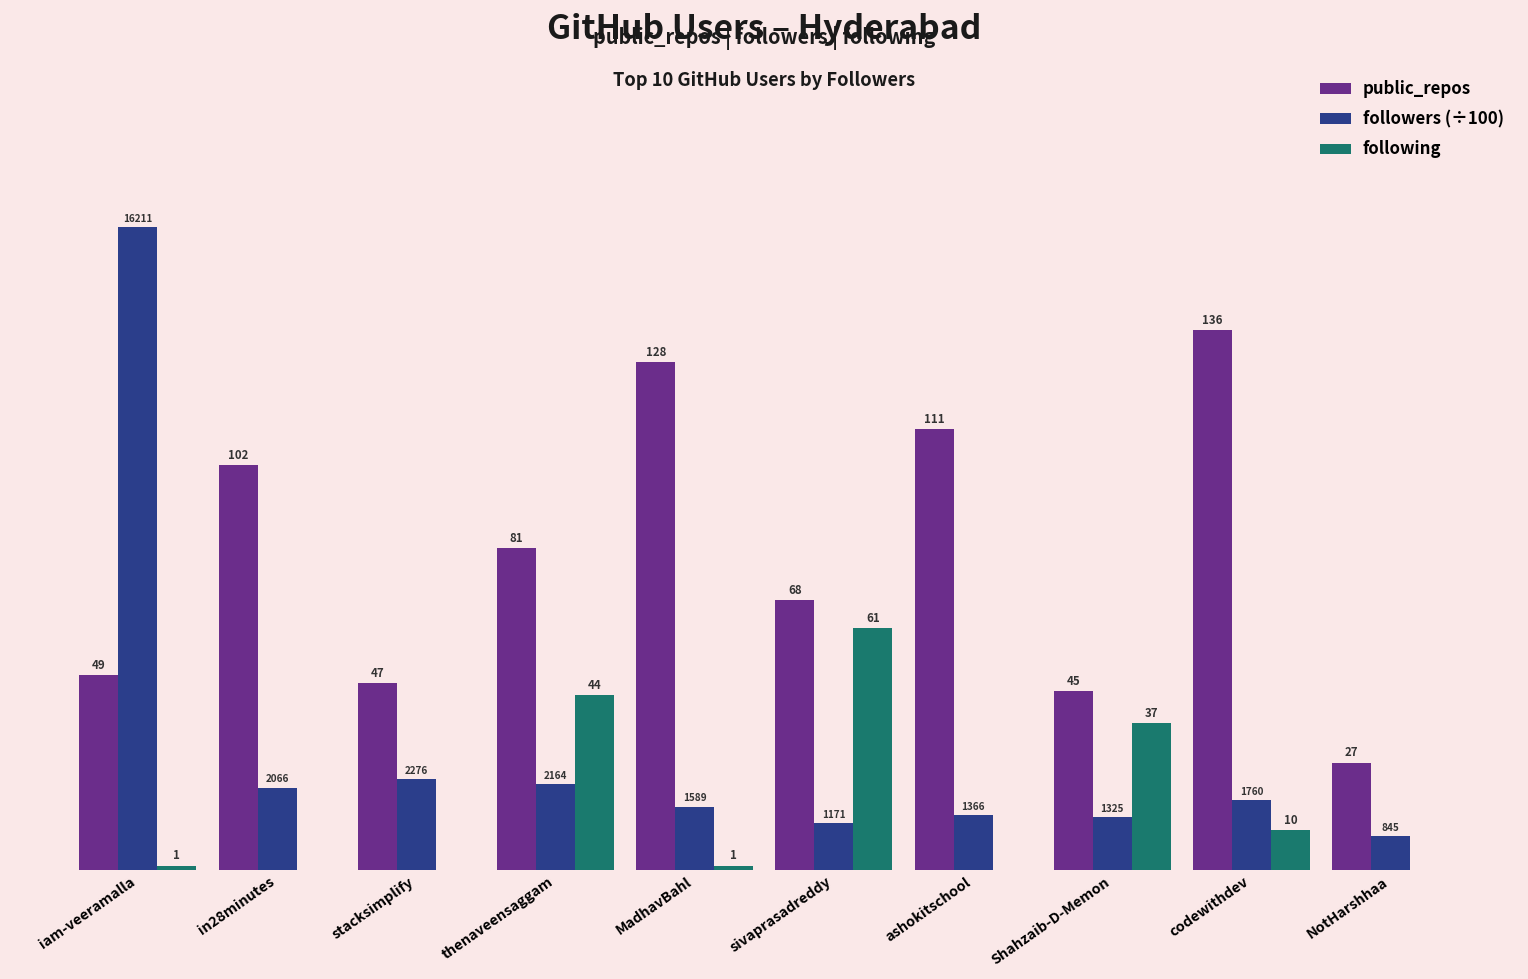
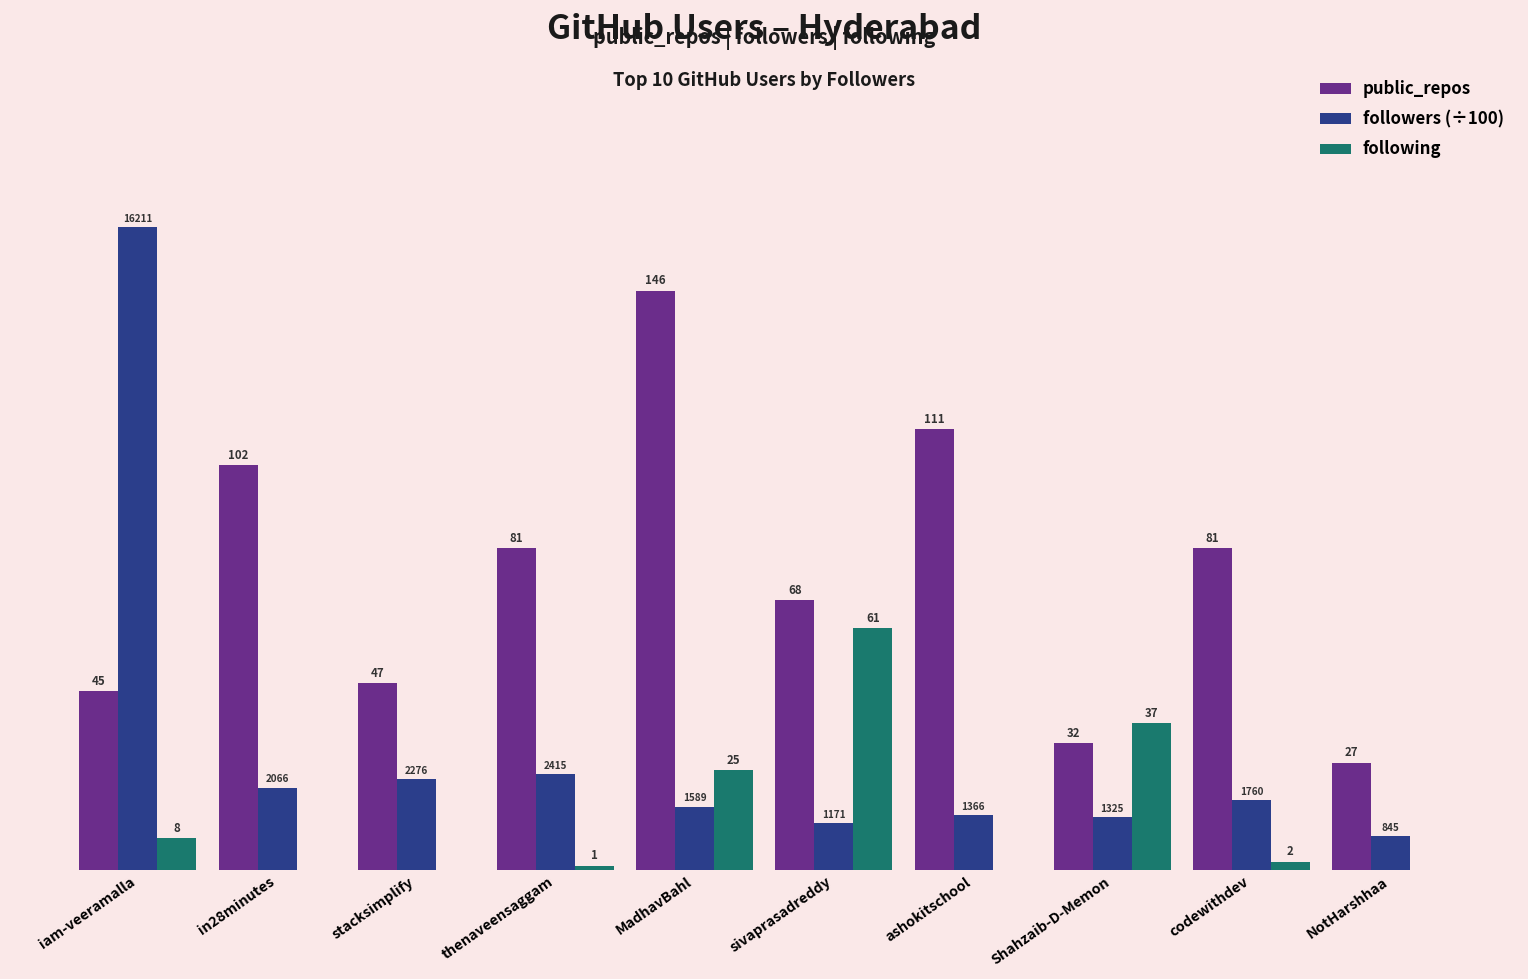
  {
    "public_repos": {
-     "iam-veeramalla": 49,
+     "iam-veeramalla": 45,
      "in28minutes": 102,
      "stacksimplify": 47,
      "thenaveensaggam": 81,
-     "MadhavBahl": 128,
+     "MadhavBahl": 146,
      "sivaprasadreddy": 68,
      "ashokitschool": 111,
-     "Shahzaib-D-Memon": 45,
-     "codewithdev": 136,
+     "Shahzaib-D-Memon": 32,
+     "codewithdev": 81,
      "NotHarshhaa": 27
    },
    "followers (÷100)": {
-     "thenaveensaggam": 2164
+     "thenaveensaggam": 2415
    },
    "following": {
-     "iam-veeramalla": 1,
-     "thenaveensaggam": 44,
-     "MadhavBahl": 1,
+     "iam-veeramalla": 8,
+     "thenaveensaggam": 1,
+     "MadhavBahl": 25,
      "sivaprasadreddy": 61,
      "Shahzaib-D-Memon": 37,
-     "codewithdev": 10
+     "codewithdev": 2
    }
  }
